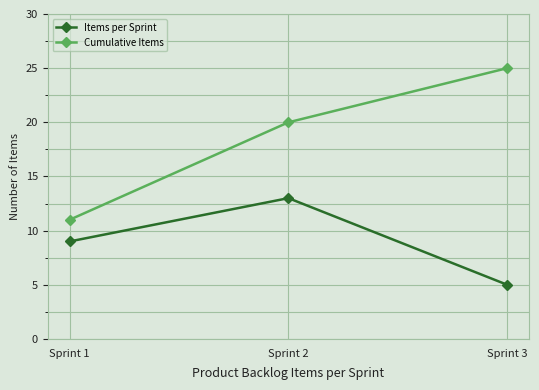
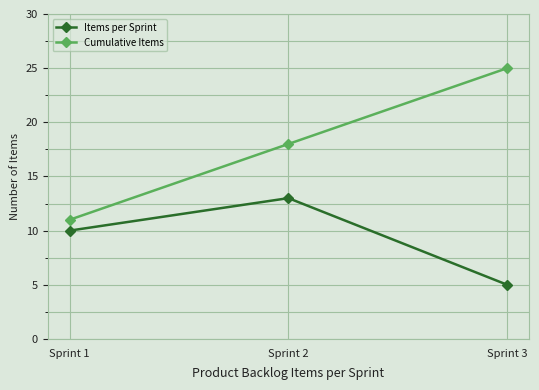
  {
    "Items per Sprint": {
-     "Sprint 1": 9,
+     "Sprint 1": 10,
      "Sprint 2": 13,
      "Sprint 3": 5
    },
    "Cumulative Items": {
      "Sprint 1": 11,
-     "Sprint 2": 20,
+     "Sprint 2": 18,
      "Sprint 3": 25
    }
  }
